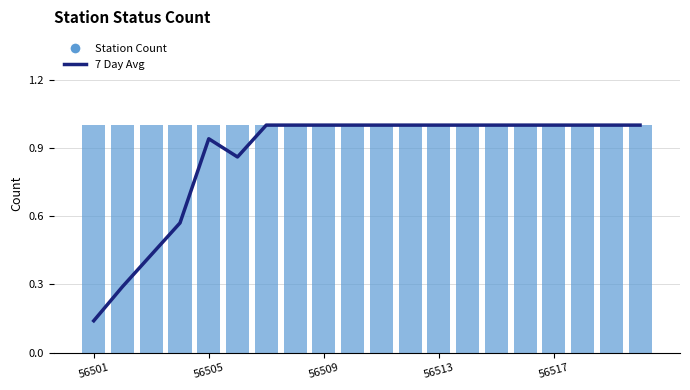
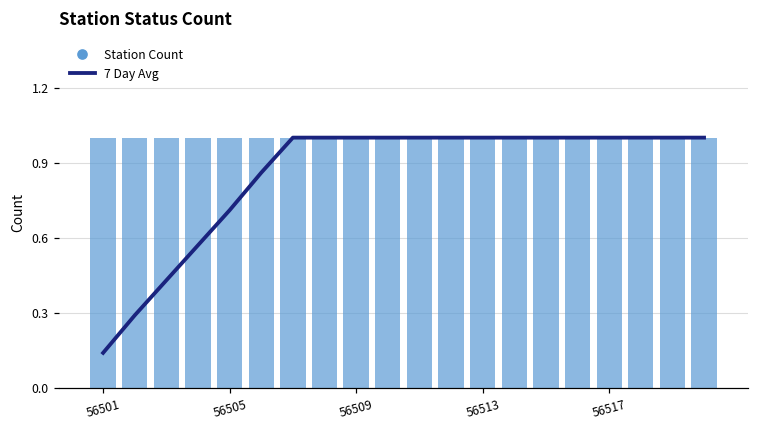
  {
    "7 Day Avg": {
      "56501": 0.14,
-     "56505": 0.94,
+     "56505": 0.71,
      "56509": 1.00,
      "56513": 1.00,
      "56517": 1.00
    }
  }
